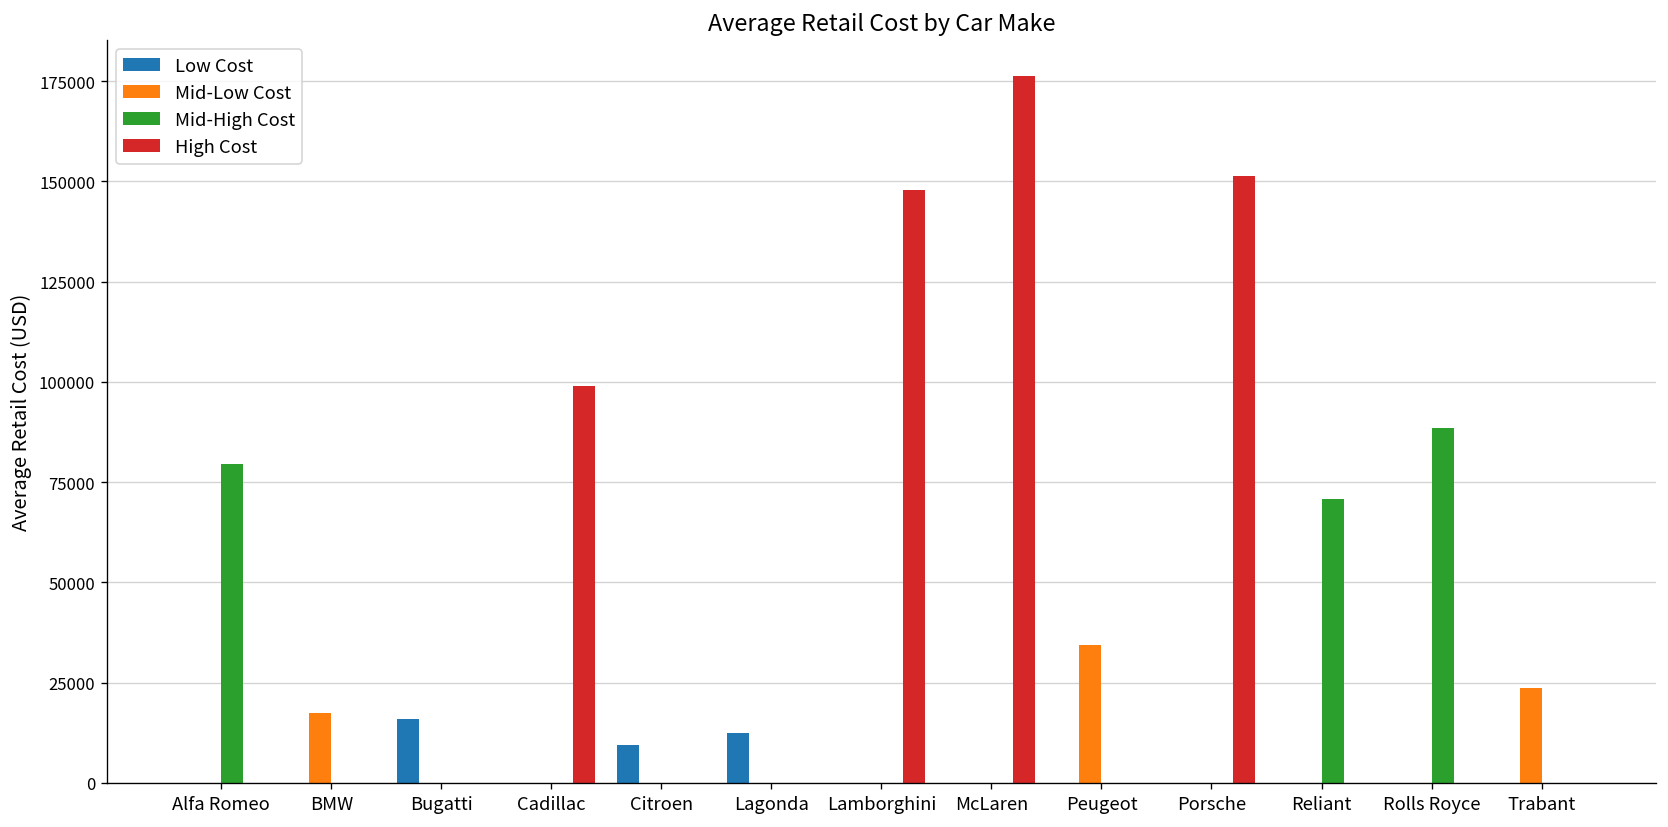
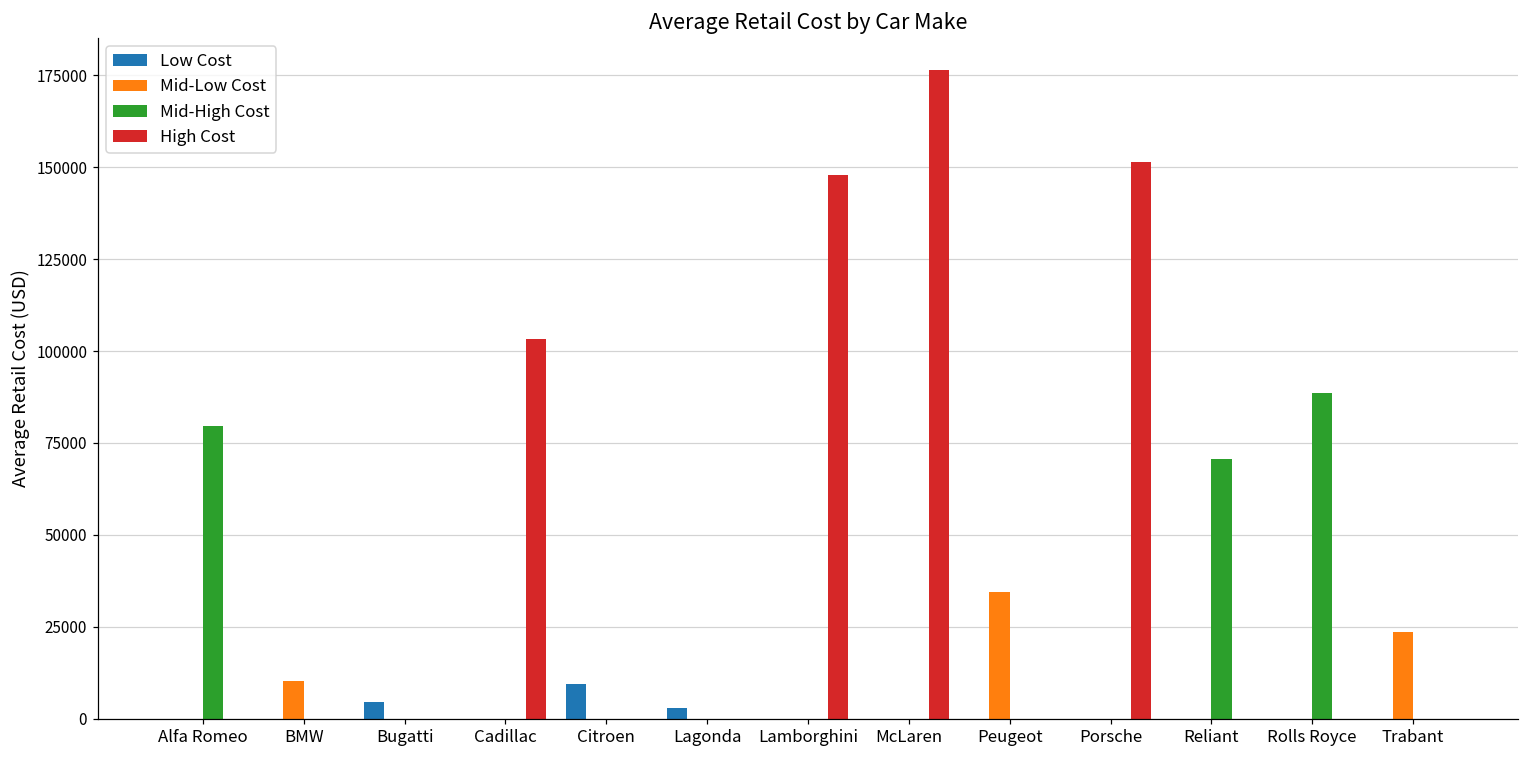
  {
    "Low Cost": {
      "Alfa Romeo": 0,
      "BMW": 0,
-     "Bugatti": 16000,
+     "Bugatti": 4000,
      "Cadillac": 0,
      "Citroen": 10000,
-     "Lagonda": 12000,
+     "Lagonda": 3000,
      "Lamborghini": 0,
      "McLaren": 0,
      "Peugeot": 0,
      "Porsche": 0,
      "Reliant": 0,
      "Rolls Royce": 0,
      "Trabant": 0
    },
    "Mid-Low Cost": {
      "Alfa Romeo": 0,
-     "BMW": 17000,
+     "BMW": 10000,
      "Bugatti": 0,
      "Cadillac": 0,
      "Citroen": 0,
      "Lagonda": 0,
      "Lamborghini": 0,
      "McLaren": 0,
      "Peugeot": 34000,
      "Porsche": 0,
      "Reliant": 0,
      "Rolls Royce": 0,
      "Trabant": 24000
    },
    "Mid-High Cost": {
      "Alfa Romeo": 80000,
      "BMW": 0,
      "Bugatti": 0,
      "Cadillac": 0,
      "Citroen": 0,
      "Lagonda": 0,
      "Lamborghini": 0,
      "McLaren": 0,
      "Peugeot": 0,
      "Porsche": 0,
      "Reliant": 71000,
      "Rolls Royce": 89000,
      "Trabant": 0
    },
    "High Cost": {
      "Alfa Romeo": 0,
      "BMW": 0,
      "Bugatti": 0,
-     "Cadillac": 99000,
+     "Cadillac": 103000,
      "Citroen": 0,
      "Lagonda": 0,
      "Lamborghini": 148000,
      "McLaren": 176000,
      "Peugeot": 0,
      "Porsche": 151000,
      "Reliant": 0,
      "Rolls Royce": 0,
      "Trabant": 0
    }
  }
